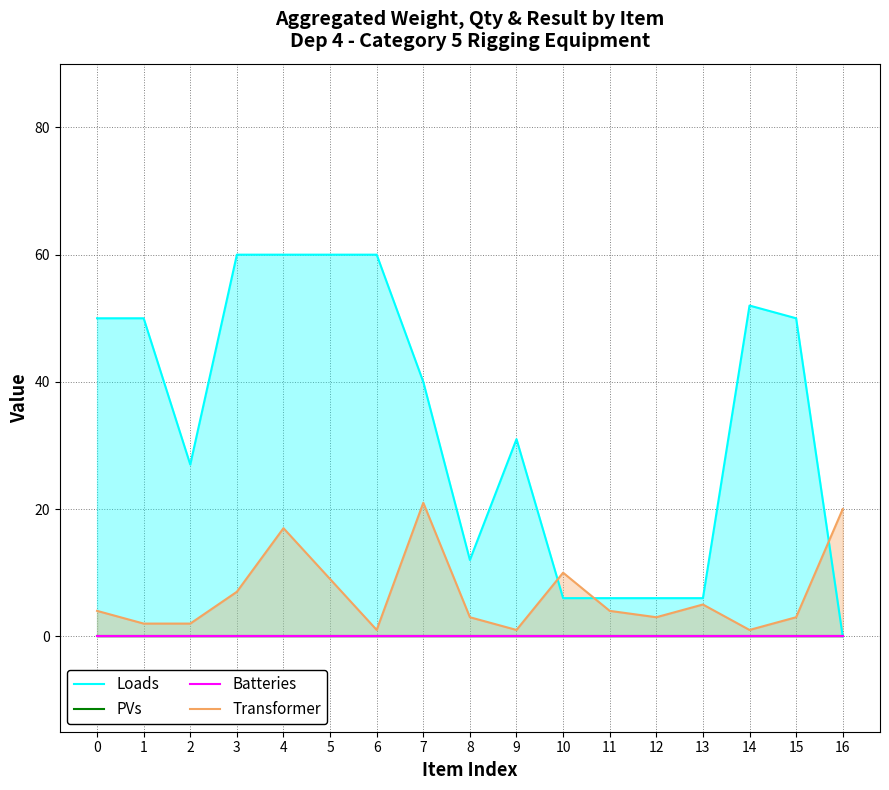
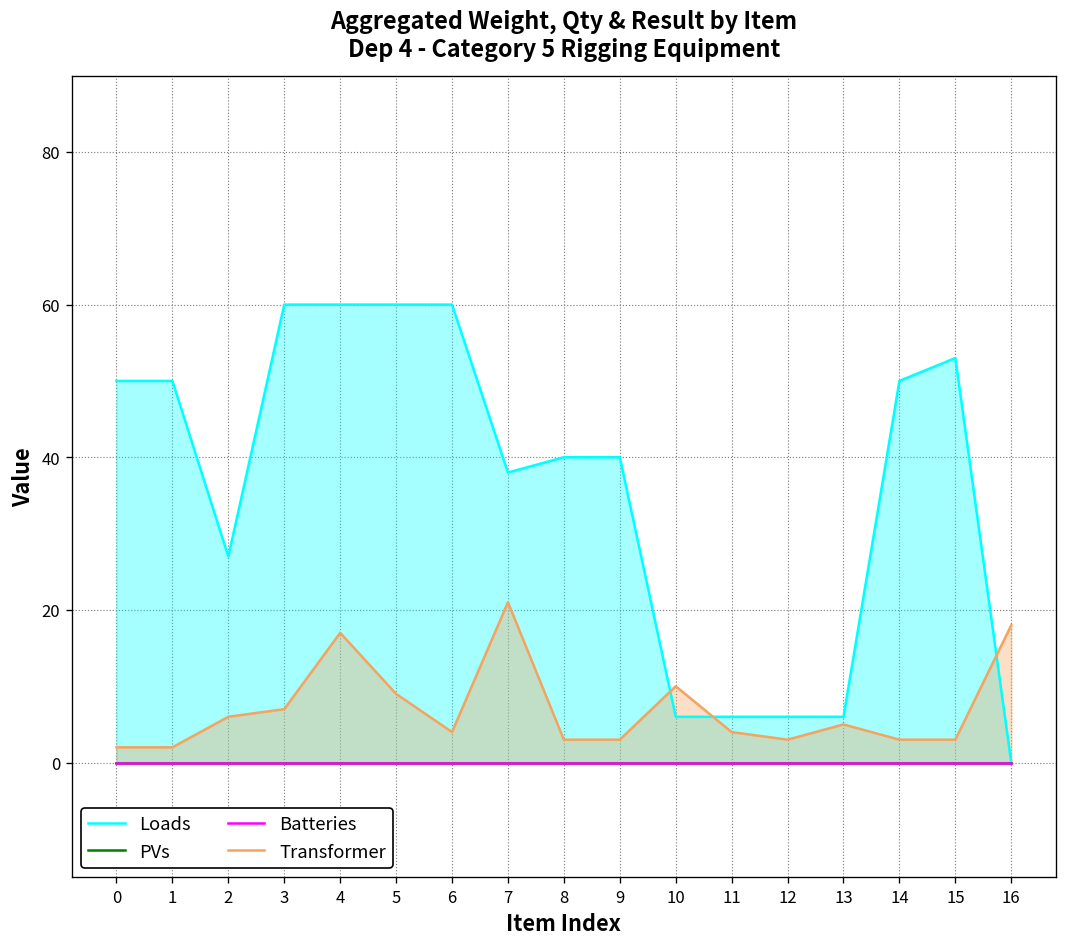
  {
    "Loads": {
      "0": 50,
      "1": 50,
      "2": 27,
      "3": 60,
      "4": 60,
      "5": 60,
      "6": 60,
-     "7": 40,
-     "8": 12,
-     "9": 31,
+     "7": 38,
+     "8": 40,
+     "9": 40,
      "10": 6,
      "11": 6,
      "12": 6,
      "13": 6,
-     "14": 52,
-     "15": 50
+     "14": 50,
+     "15": 53
    },
    "Batteries": {
      "0": 0,
      "1": 0,
      "2": 0,
      "3": 0,
      "4": 0,
      "5": 0,
      "6": 0,
      "7": 0,
      "8": 0,
      "9": 0,
      "10": 0,
      "11": 0,
      "12": 0,
      "13": 0,
      "14": 0,
      "15": 0
    },
    "Transformer": {
-     "0": 4,
+     "0": 2,
      "1": 2,
-     "2": 2,
+     "2": 6,
      "3": 7,
      "4": 17,
      "5": 9,
-     "6": 1,
+     "6": 4,
      "7": 21,
      "8": 3,
-     "9": 1,
+     "9": 3,
      "10": 10,
      "11": 4,
      "12": 3,
      "13": 5,
-     "14": 1,
+     "14": 3,
      "15": 3,
-     "16": 20
+     "16": 18
    }
  }
